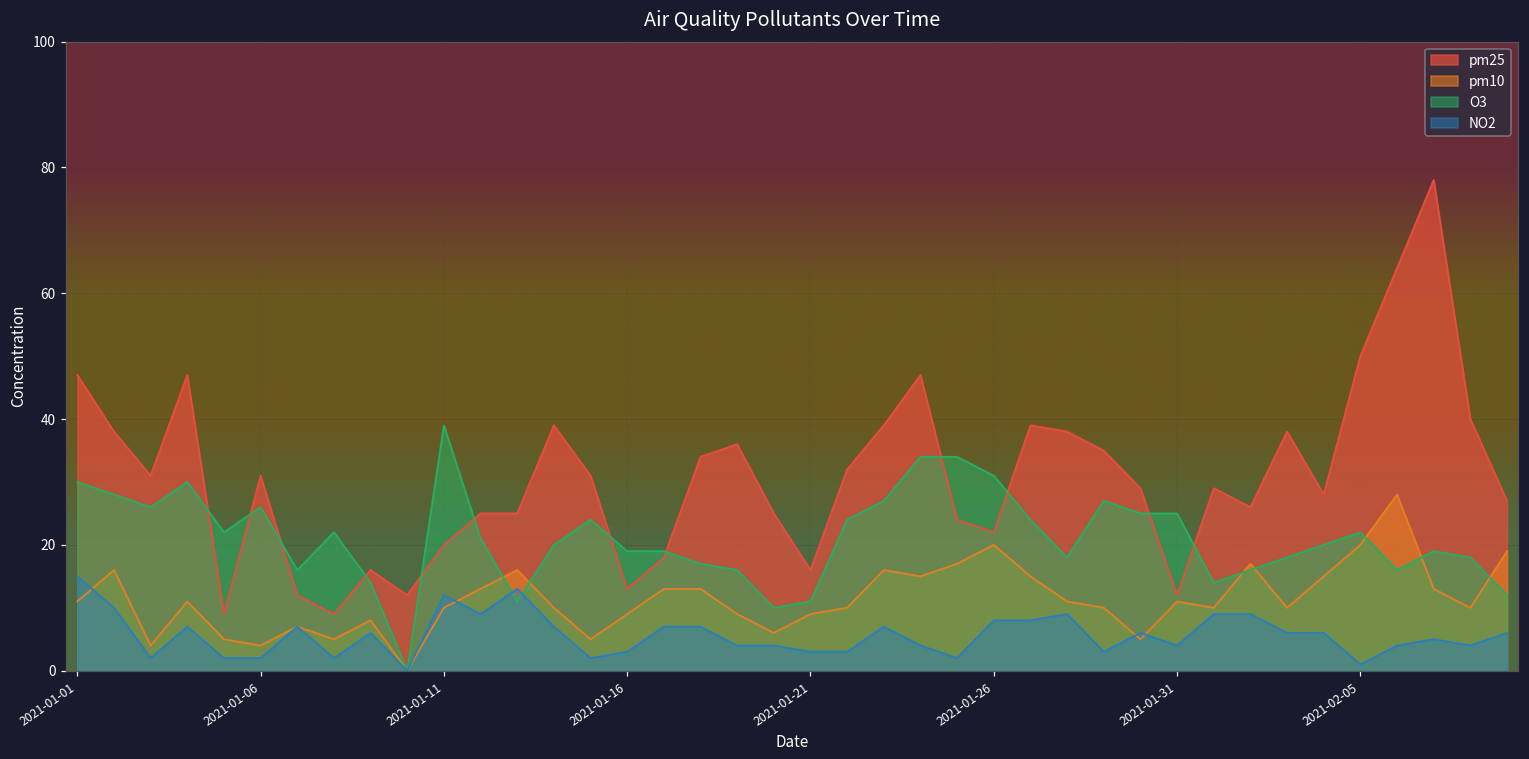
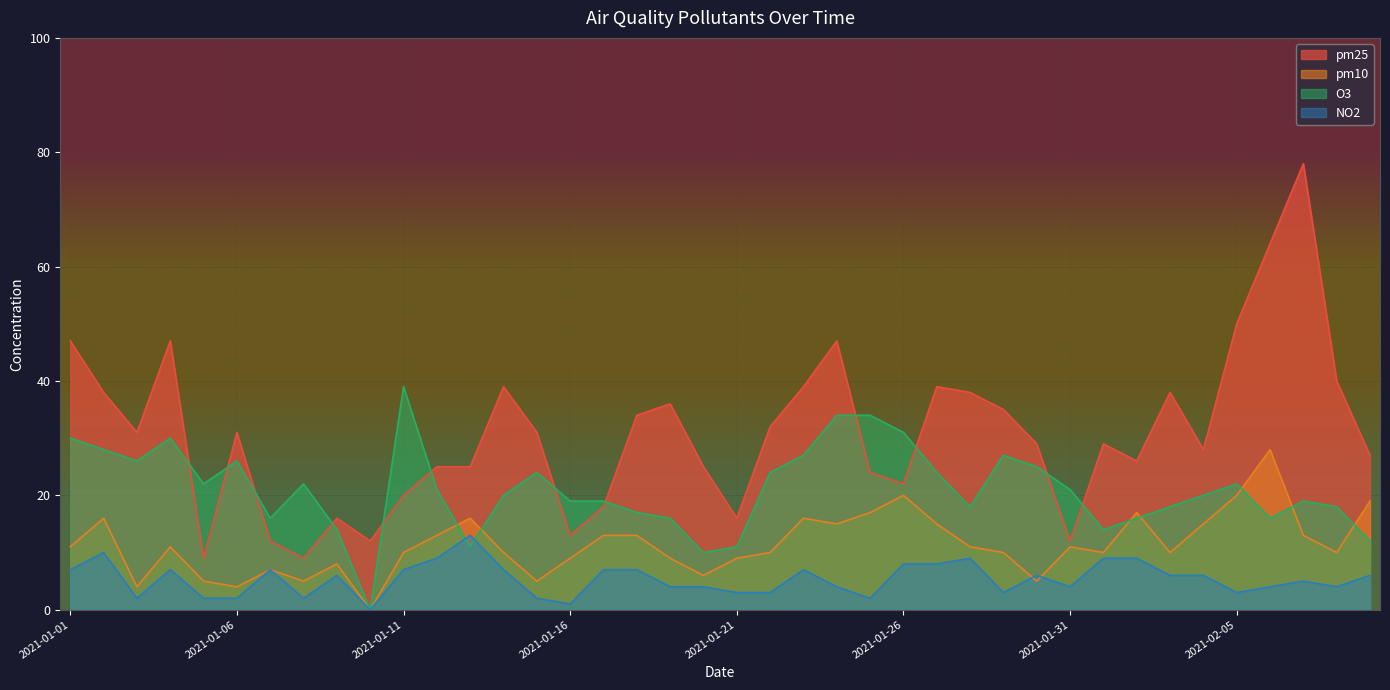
  {
    "O3": {
      "2021-01-01": 30,
      "2021-01-06": 26,
      "2021-01-11": 39,
      "2021-01-16": 19,
      "2021-01-21": 11,
      "2021-01-26": 31,
-     "2021-01-31": 25,
+     "2021-01-31": 21,
      "2021-02-05": 22
    },
    "NO2": {
-     "2021-01-01": 15,
+     "2021-01-01": 7,
      "2021-01-06": 2,
-     "2021-01-11": 12,
-     "2021-01-16": 3,
+     "2021-01-11": 7,
+     "2021-01-16": 1,
      "2021-01-21": 3,
      "2021-01-26": 8,
      "2021-01-31": 4,
-     "2021-02-05": 1
+     "2021-02-05": 3
    }
  }
